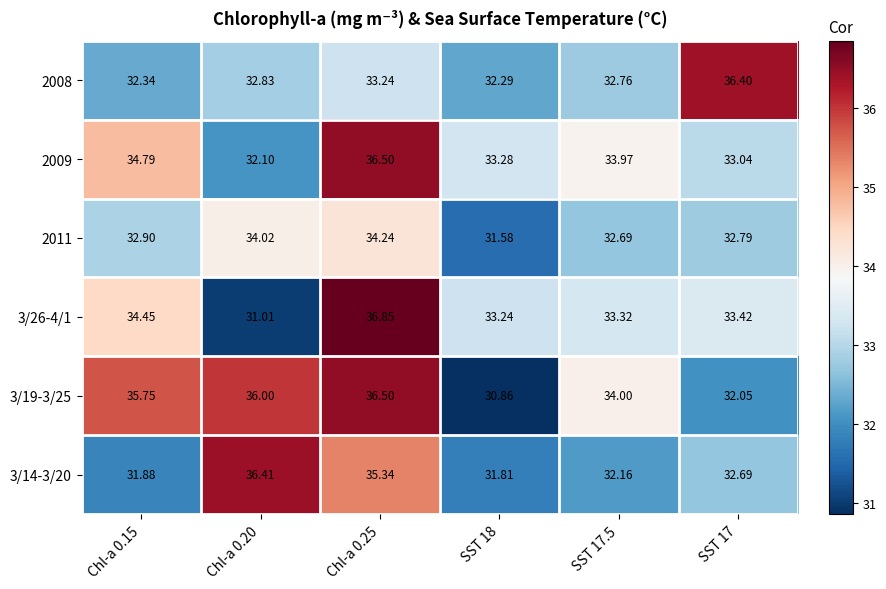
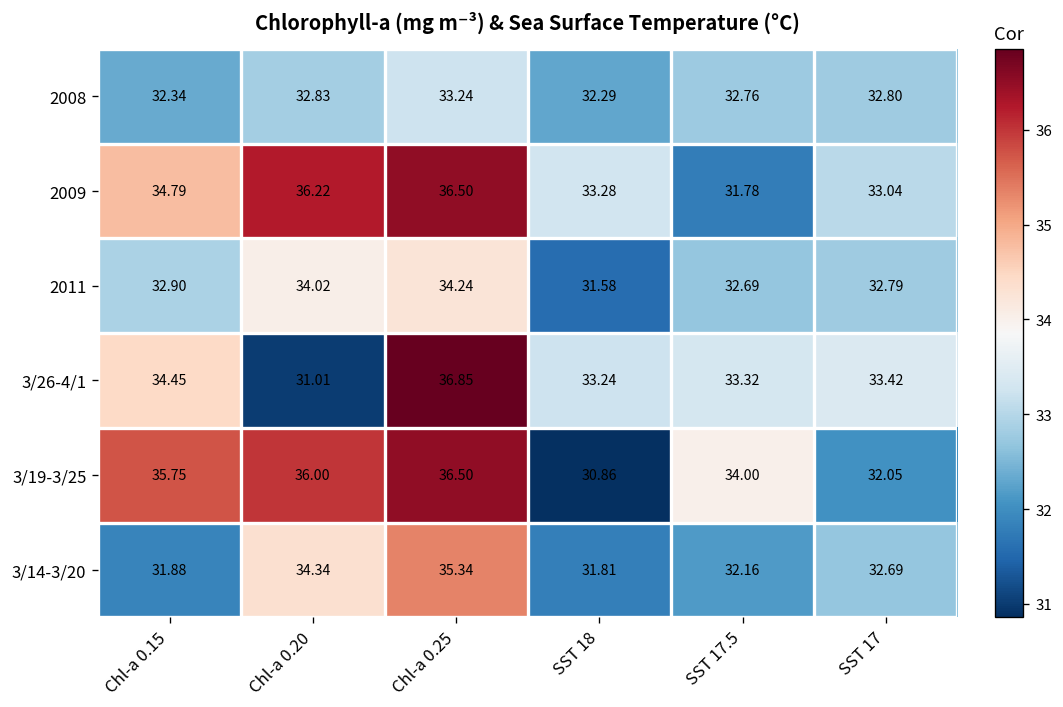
  {
    "2008": {
      "Chl-a 0.15": 32.34,
      "Chl-a 0.20": 32.83,
      "Chl-a 0.25": 33.24,
      "SST 18": 32.29,
      "SST 17.5": 32.76,
-     "SST 17": 36.40
+     "SST 17": 32.80
    },
    "2009": {
      "Chl-a 0.15": 34.79,
-     "Chl-a 0.20": 32.10,
+     "Chl-a 0.20": 36.22,
      "Chl-a 0.25": 36.50,
      "SST 18": 33.28,
-     "SST 17.5": 33.97,
+     "SST 17.5": 31.78,
      "SST 17": 33.04
    },
    "2011": {
      "Chl-a 0.15": 32.90,
      "Chl-a 0.20": 34.02,
      "Chl-a 0.25": 34.24,
      "SST 18": 31.58,
      "SST 17.5": 32.69,
      "SST 17": 32.79
    },
    "3/26-4/1": {
      "Chl-a 0.15": 34.45,
      "Chl-a 0.20": 31.01,
      "Chl-a 0.25": 36.85,
      "SST 18": 33.24,
      "SST 17.5": 33.32,
      "SST 17": 33.42
    },
    "3/19-3/25": {
      "Chl-a 0.15": 35.75,
      "Chl-a 0.20": 36.00,
      "Chl-a 0.25": 36.50,
      "SST 18": 30.86,
      "SST 17.5": 34.00,
      "SST 17": 32.05
    },
    "3/14-3/20": {
      "Chl-a 0.15": 31.88,
-     "Chl-a 0.20": 36.41,
+     "Chl-a 0.20": 34.34,
      "Chl-a 0.25": 35.34,
      "SST 18": 31.81,
      "SST 17.5": 32.16,
      "SST 17": 32.69
    }
  }
